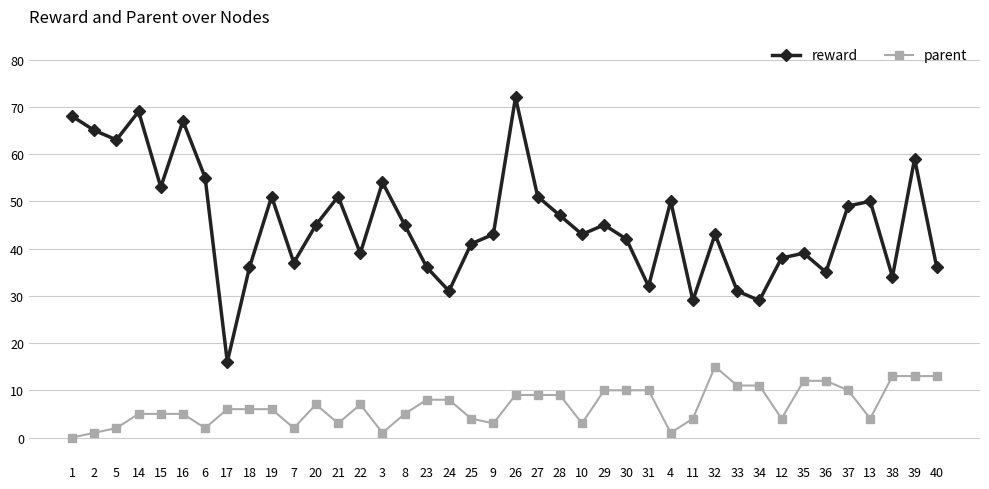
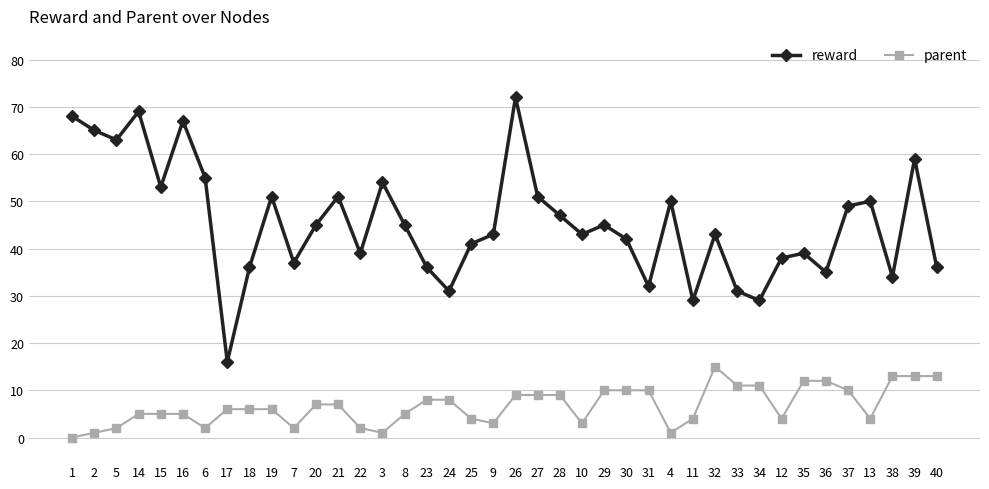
  {
    "reward": {
      "1": 68,
      "2": 65,
      "5": 63,
      "14": 69,
      "15": 53,
      "16": 67,
      "6": 55,
      "17": 16,
      "18": 36,
      "19": 51,
      "7": 37,
      "20": 45,
      "21": 51,
      "22": 39,
      "3": 54,
      "8": 45,
      "23": 36,
      "24": 31,
      "25": 41,
      "9": 43,
      "26": 72,
      "27": 51,
      "28": 47,
      "10": 43,
      "29": 45,
      "30": 42,
      "31": 32,
      "4": 50,
      "11": 29,
      "32": 43,
      "33": 31,
      "34": 29,
      "12": 38,
      "35": 39,
      "36": 35,
      "37": 49,
      "13": 50,
      "38": 34,
      "39": 59,
      "40": 36
    },
    "parent": {
      "1": 0,
      "2": 1,
      "5": 2,
      "14": 5,
      "15": 5,
      "16": 5,
      "6": 2,
      "17": 6,
      "18": 6,
      "19": 6,
      "7": 2,
      "20": 7,
-     "21": 3,
-     "22": 7,
+     "21": 7,
+     "22": 2,
      "3": 1,
      "8": 5,
      "23": 8,
      "24": 8,
      "25": 4,
      "9": 3,
      "26": 9,
      "27": 9,
      "28": 9,
      "10": 3,
      "29": 10,
      "30": 10,
      "31": 10,
      "4": 1,
      "11": 4,
      "32": 15,
      "33": 11,
      "34": 11,
      "12": 4,
      "35": 12,
      "36": 12,
      "37": 10,
      "13": 4,
      "38": 13,
      "39": 13,
      "40": 13
    }
  }
